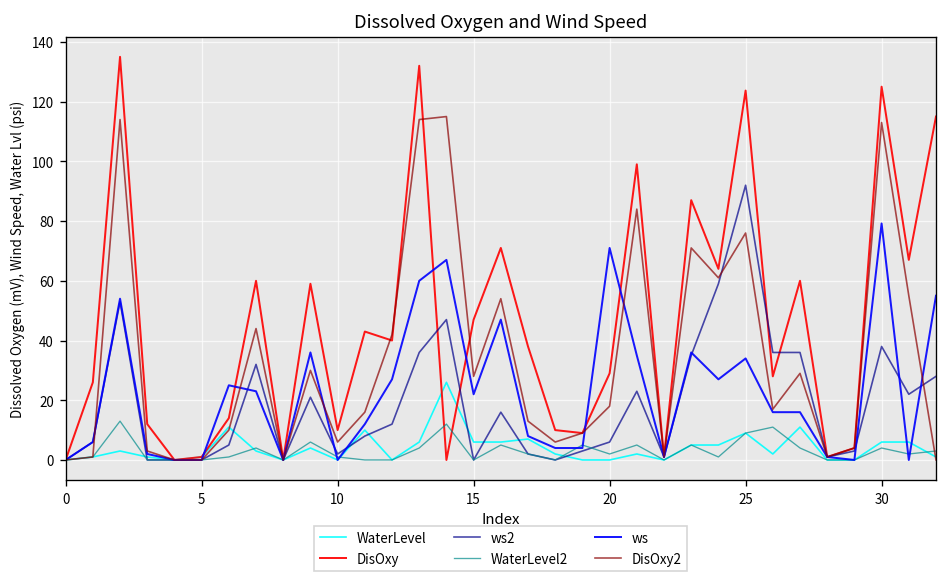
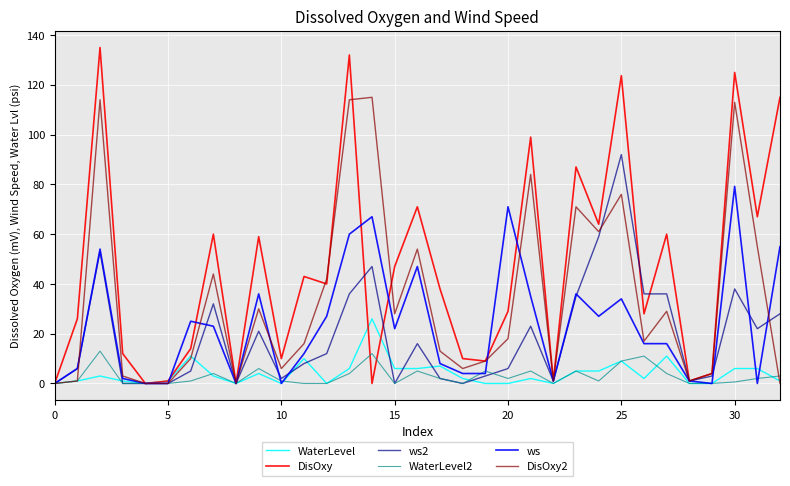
  {
    "WaterLevel": {
      "15": 6,
      "20": 0,
      "30": 6
    },
    "DisOxy": {
      "10": 10,
      "15": 47,
      "20": 29,
      "25": 124,
      "30": 125
    },
    "ws2": {
      "20": 6,
      "25": 92,
      "30": 38
    },
    "WaterLevel2": {
      "20": 2,
-     "30": 4
+     "30": 1
    },
    "ws": {
      "15": 22,
      "20": 71,
      "25": 34,
      "30": 79
    },
    "DisOxy2": {
      "10": 6,
      "15": 28,
      "20": 18,
      "25": 76,
      "30": 113
    }
  }
